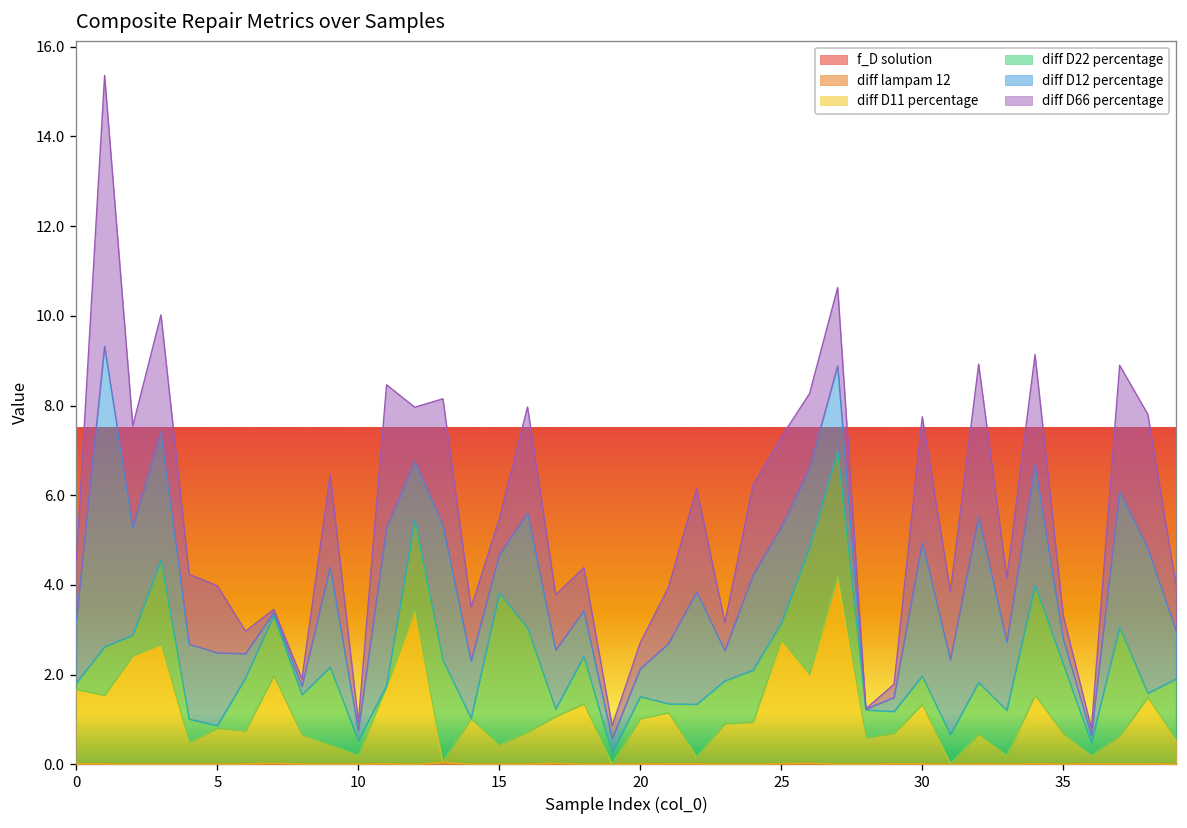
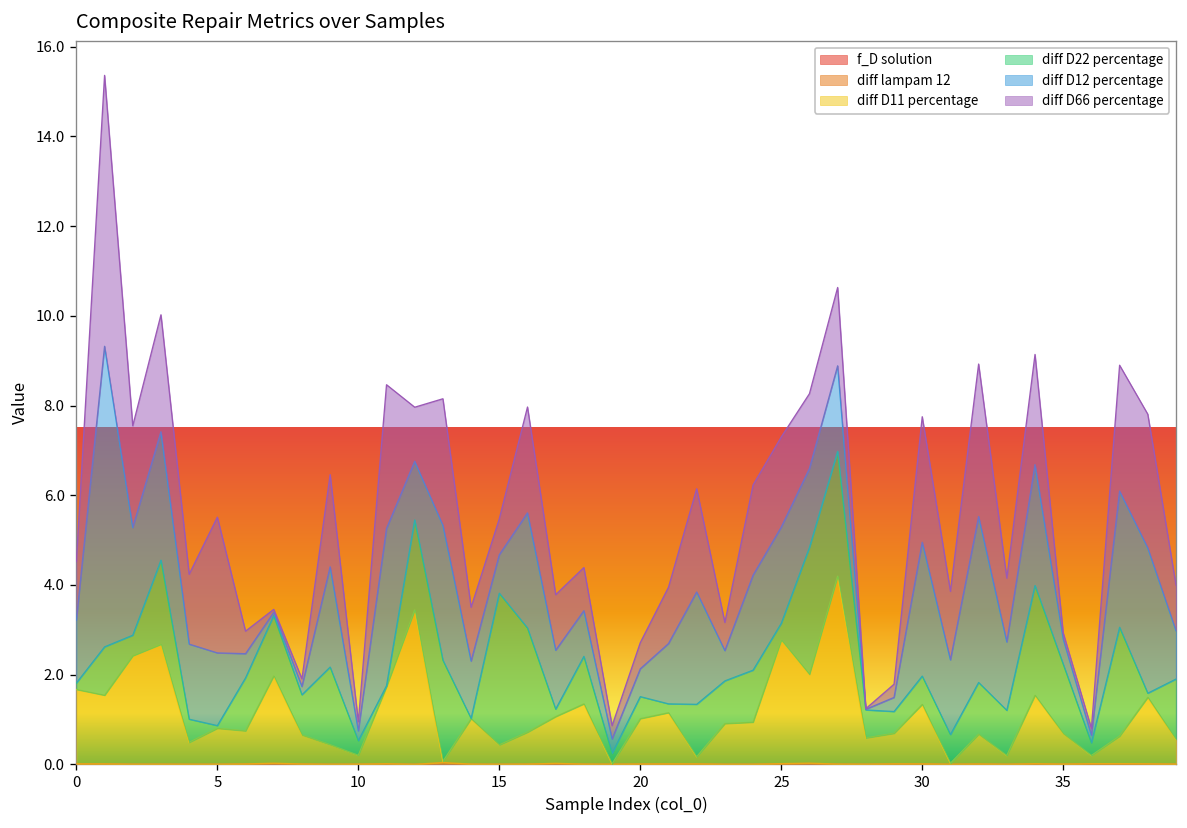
  {
    "diff D11 percentage": {
      "0": 1.7,
      "10": 0.2,
      "15": 0.4,
      "20": 1.0,
      "25": 2.8,
      "30": 1.3,
      "35": 0.7
    },
    "diff D22 percentage": {
      "0": 0.1,
      "10": 0.3,
      "15": 3.4,
      "20": 0.5,
      "25": 0.4,
      "30": 0.6,
      "35": 1.5
    },
    "diff D12 percentage": {
      "0": 1.4,
      "5": 1.6,
      "10": 0.2,
      "15": 0.9,
      "20": 0.6,
      "25": 2.1,
      "30": 3.0,
      "35": 0.6
    },
    "diff D66 percentage": {
      "0": 1.3,
-     "5": 1.5,
+     "5": 3.0,
      "10": 0.2,
      "15": 0.8,
      "20": 0.6,
      "25": 2.0,
      "30": 2.8,
-     "35": 0.5
+     "35": 0.1
    }
  }
